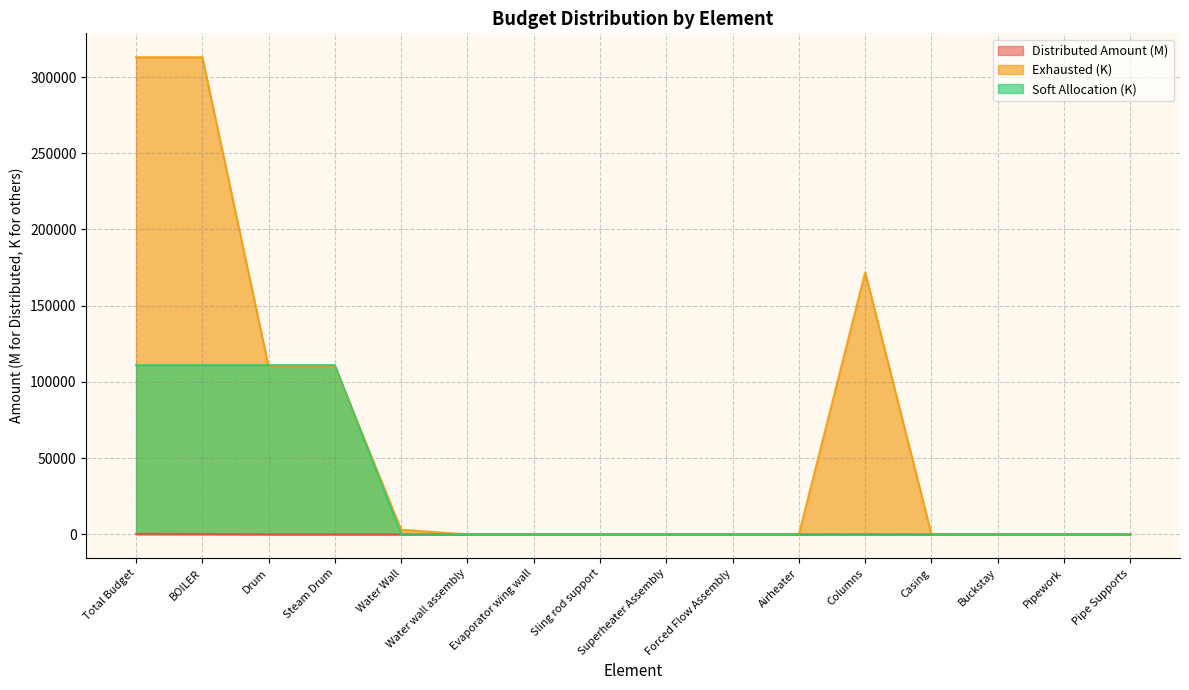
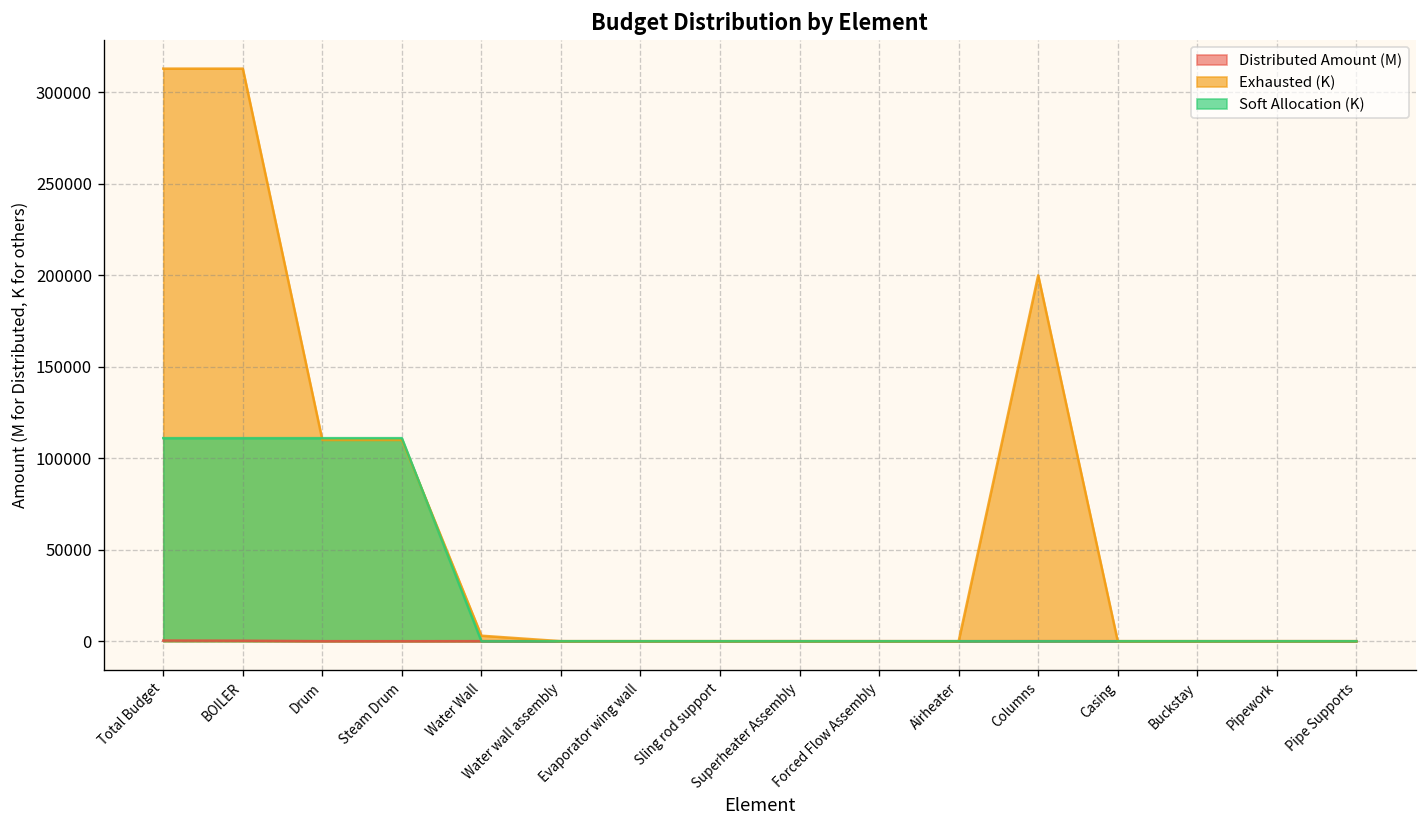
  {
    "Distributed Amount (M)": {
      "Total Budget": 0,
      "BOILER": 0,
      "Drum": 0,
      "Steam Drum": 0
    },
    "Exhausted (K)": {
      "Total Budget": 313000,
      "BOILER": 313000,
      "Water Wall": 3000,
-     "Columns": 172000
+     "Columns": 200000
    },
    "Soft Allocation (K)": {
      "Total Budget": 111000,
      "BOILER": 111000
    }
  }
